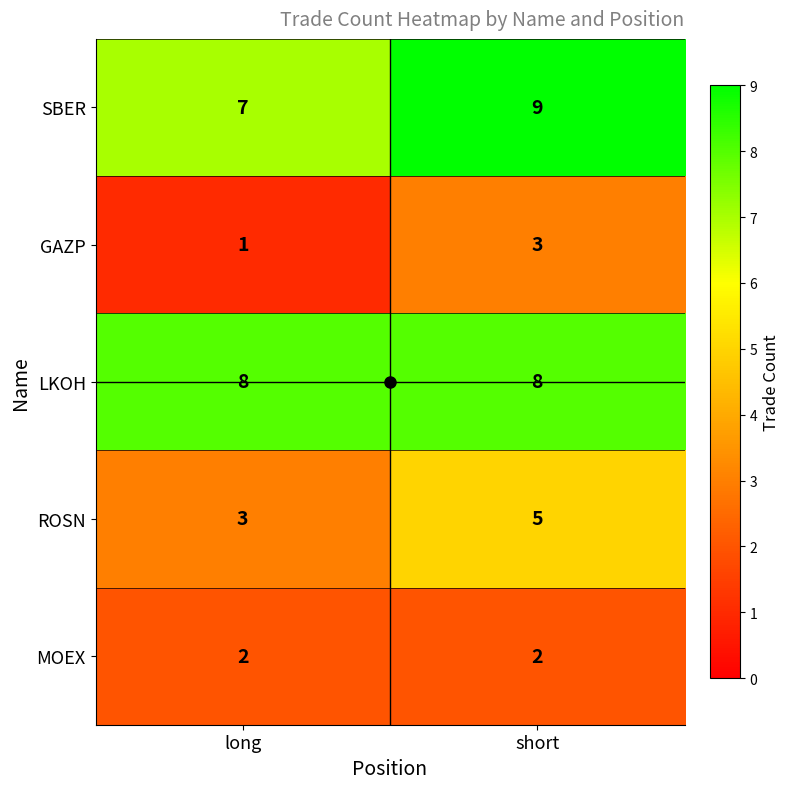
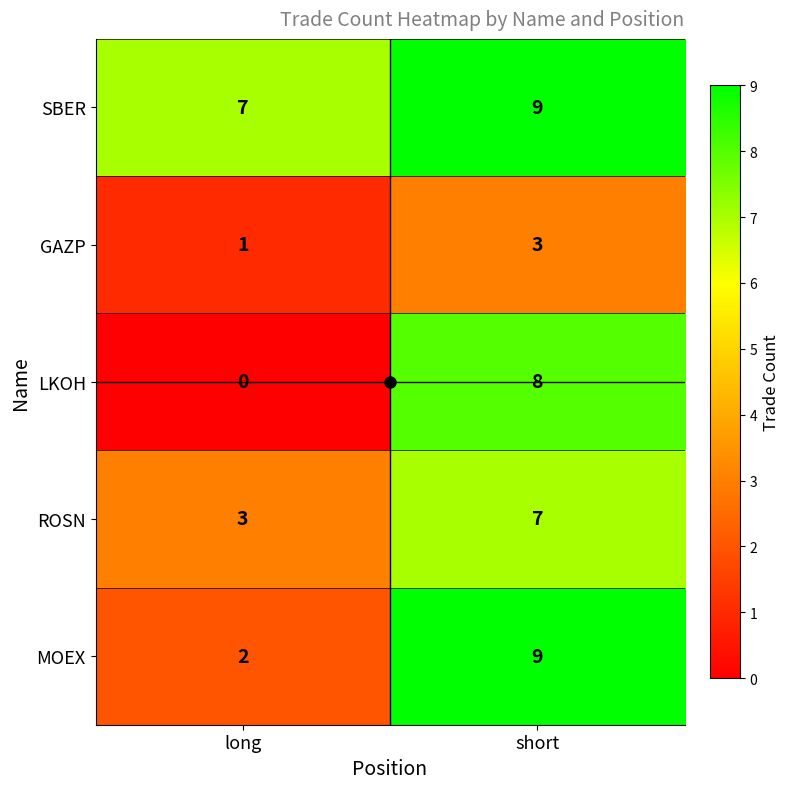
  {
    "SBER": {
      "long": 7,
      "short": 9
    },
    "GAZP": {
      "long": 1,
      "short": 3
    },
    "LKOH": {
-     "long": 8,
+     "long": 0,
      "short": 8
    },
    "ROSN": {
      "long": 3,
-     "short": 5
+     "short": 7
    },
    "MOEX": {
      "long": 2,
-     "short": 2
+     "short": 9
    }
  }
